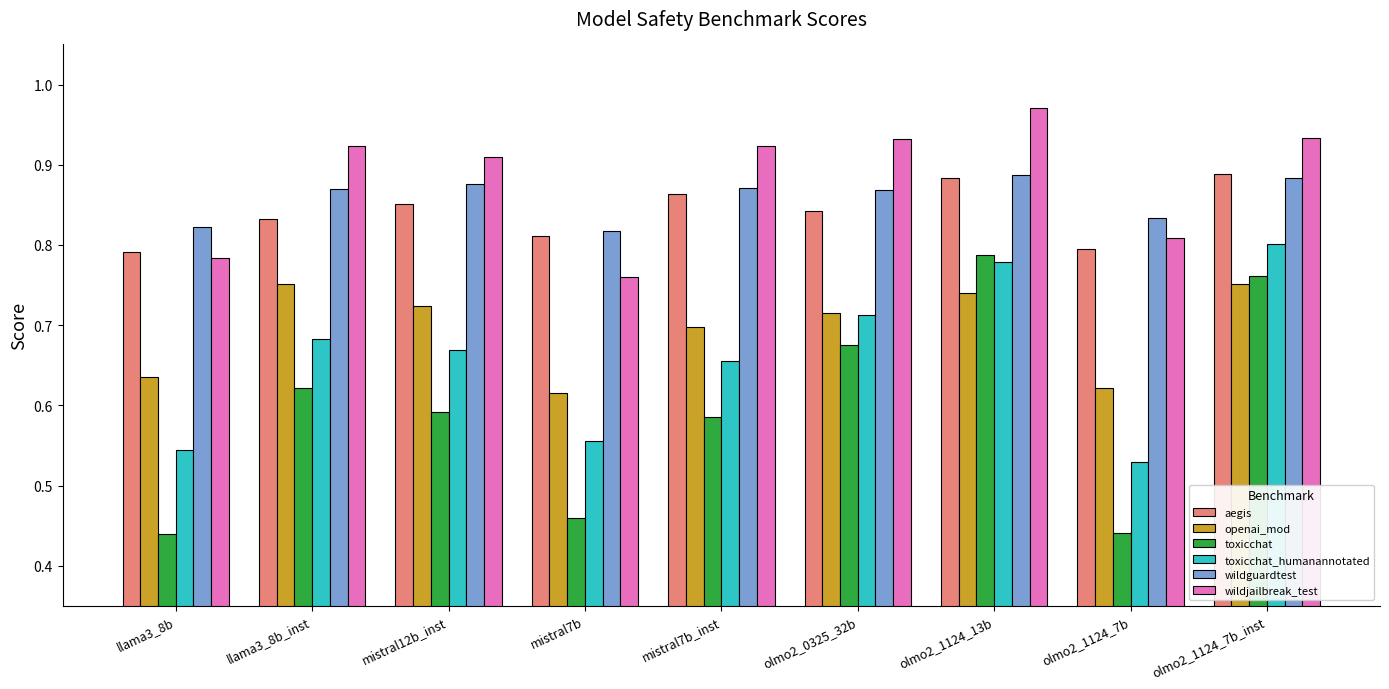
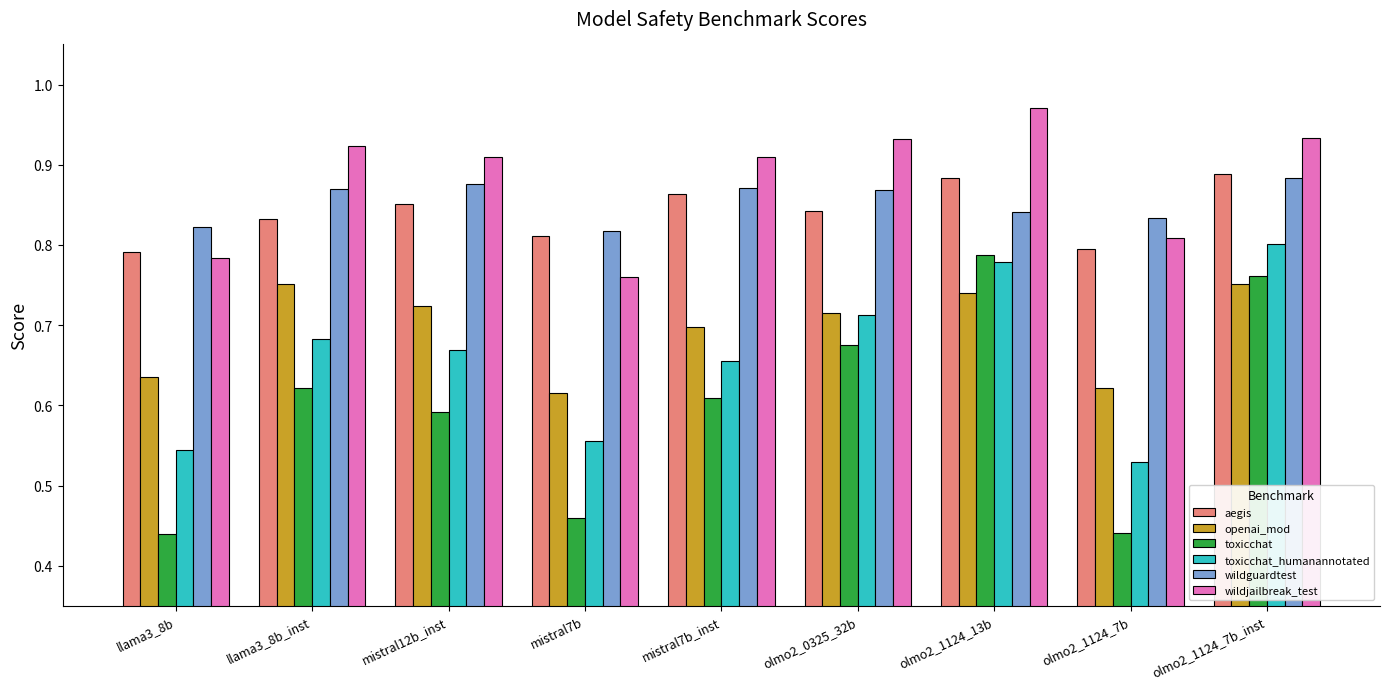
  {
    "aegis": {
      "llama3_8b": 0.79,
      "llama3_8b_inst": 0.83,
      "mistral12b_inst": 0.85,
      "mistral7b": 0.81,
      "mistral7b_inst": 0.86,
      "olmo2_0325_32b": 0.84,
      "olmo2_1124_13b": 0.88,
      "olmo2_1124_7b": 0.80,
      "olmo2_1124_7b_inst": 0.89
    },
    "openai_mod": {
      "llama3_8b": 0.64,
      "llama3_8b_inst": 0.75,
      "mistral12b_inst": 0.72,
      "mistral7b": 0.62,
      "mistral7b_inst": 0.70,
      "olmo2_0325_32b": 0.72,
      "olmo2_1124_13b": 0.74,
      "olmo2_1124_7b": 0.62,
      "olmo2_1124_7b_inst": 0.75
    },
    "toxicchat": {
      "llama3_8b": 0.44,
      "llama3_8b_inst": 0.62,
      "mistral12b_inst": 0.59,
      "mistral7b": 0.46,
-     "mistral7b_inst": 0.59,
+     "mistral7b_inst": 0.61,
      "olmo2_0325_32b": 0.67,
      "olmo2_1124_13b": 0.79,
      "olmo2_1124_7b": 0.44,
      "olmo2_1124_7b_inst": 0.76
    },
    "toxicchat_humanannotated": {
      "llama3_8b": 0.54,
      "llama3_8b_inst": 0.68,
      "mistral12b_inst": 0.67,
      "mistral7b": 0.56,
      "mistral7b_inst": 0.66,
      "olmo2_0325_32b": 0.71,
      "olmo2_1124_13b": 0.78,
      "olmo2_1124_7b": 0.53,
      "olmo2_1124_7b_inst": 0.80
    },
    "wildguardtest": {
      "llama3_8b": 0.82,
      "llama3_8b_inst": 0.87,
      "mistral12b_inst": 0.88,
      "mistral7b": 0.82,
      "mistral7b_inst": 0.87,
      "olmo2_0325_32b": 0.87,
-     "olmo2_1124_13b": 0.89,
+     "olmo2_1124_13b": 0.84,
      "olmo2_1124_7b": 0.83,
      "olmo2_1124_7b_inst": 0.88
    },
    "wildjailbreak_test": {
      "llama3_8b": 0.78,
      "llama3_8b_inst": 0.92,
      "mistral12b_inst": 0.91,
      "mistral7b": 0.76,
-     "mistral7b_inst": 0.92,
+     "mistral7b_inst": 0.91,
      "olmo2_0325_32b": 0.93,
      "olmo2_1124_13b": 0.97,
      "olmo2_1124_7b": 0.81,
      "olmo2_1124_7b_inst": 0.93
    }
  }
